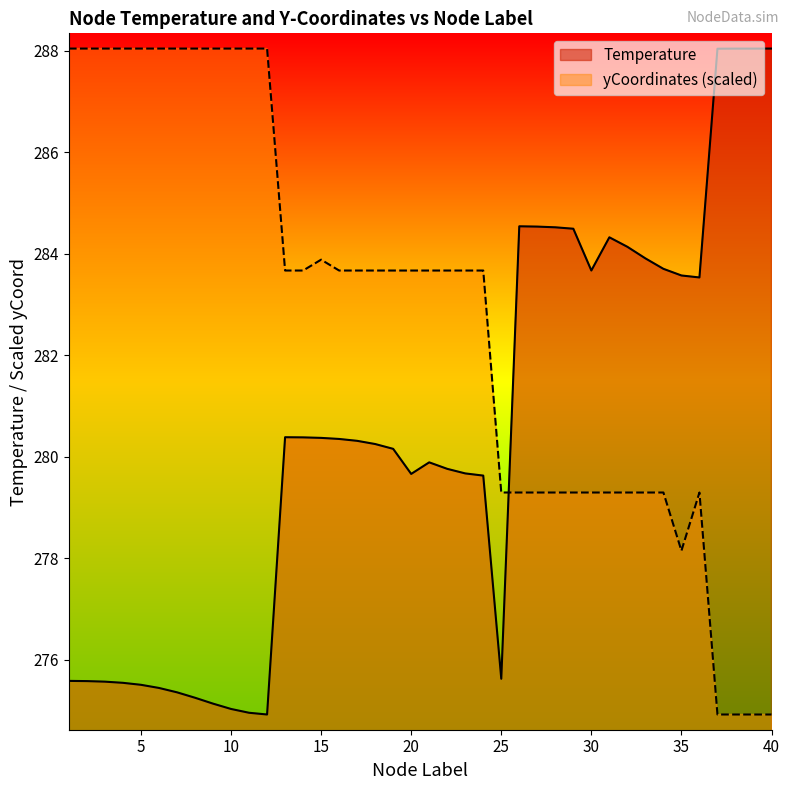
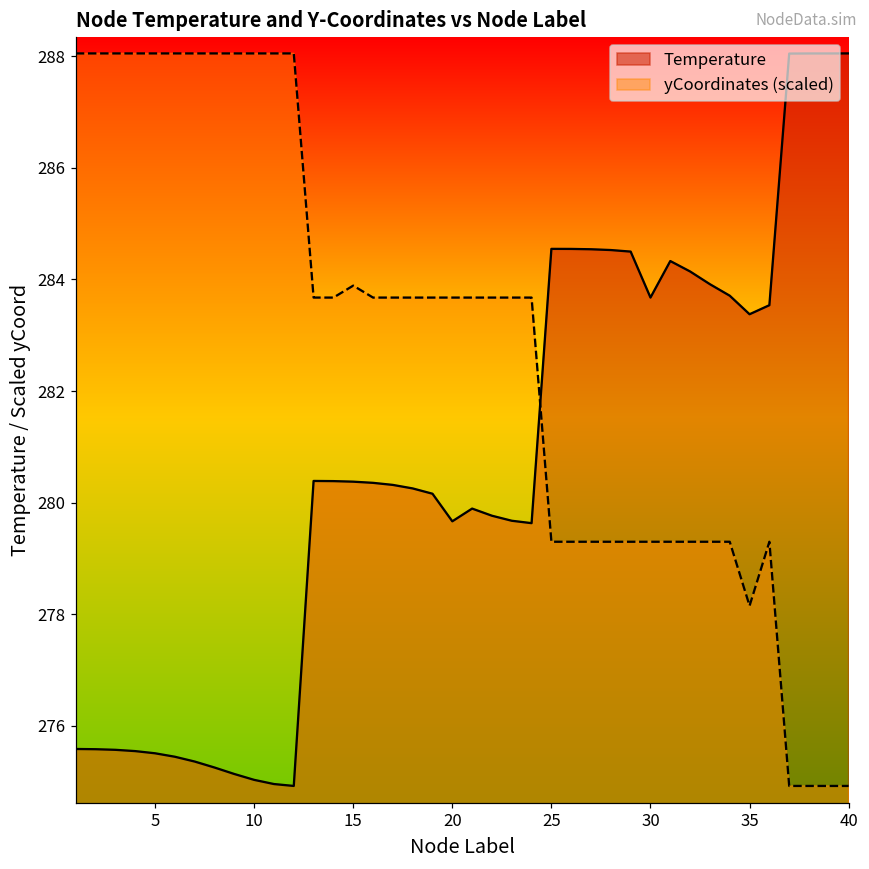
  {
    "Temperature": {
      "5": 275.5,
      "10": 275.0,
      "15": 280.4,
      "20": 279.7,
-     "25": 275.6,
+     "25": 284.5,
      "30": 283.7,
-     "35": 283.6,
+     "35": 283.4,
      "40": 288.0
    },
    "yCoordinates (scaled)": {
      "5": 288.0,
      "10": 288.0,
      "15": 283.9,
      "20": 283.7,
      "25": 279.3,
      "30": 279.3,
      "35": 278.2,
      "40": 274.9
    }
  }
